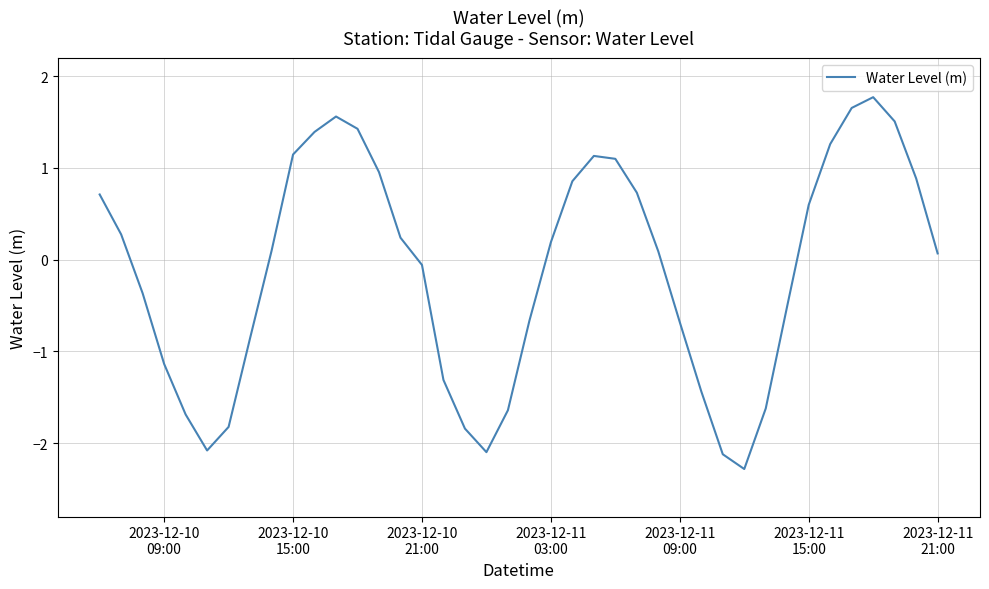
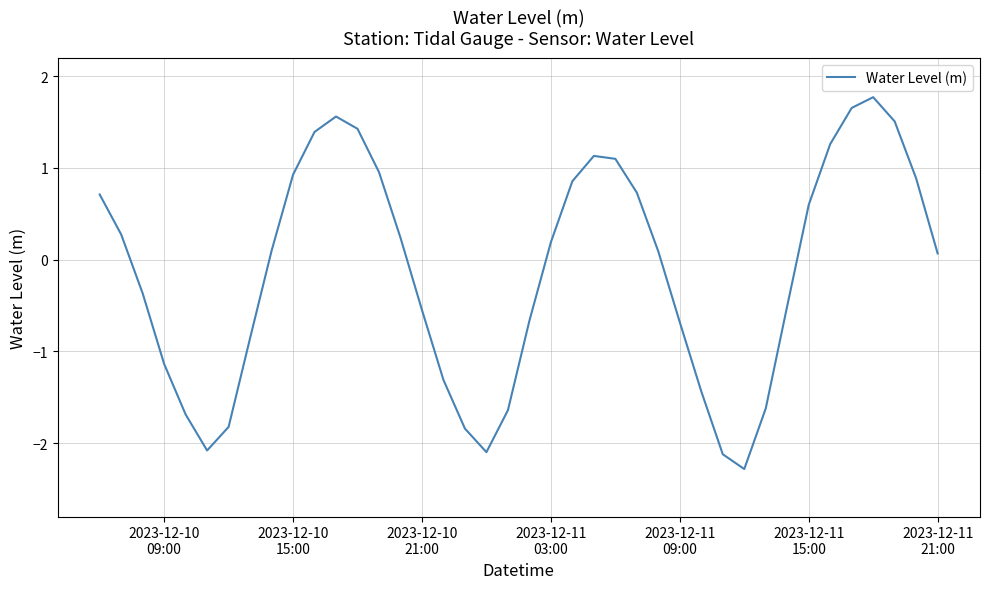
  {
    "2023-12-10 09:00": -1.1,
-   "2023-12-10 15:00": 1.1,
-   "2023-12-10 21:00": -0.1,
+   "2023-12-10 15:00": 0.9,
+   "2023-12-10 21:00": -0.5,
    "2023-12-11 03:00": 0.2,
    "2023-12-11 09:00": -0.7,
    "2023-12-11 15:00": 0.6,
    "2023-12-11 21:00": 0.1
  }
